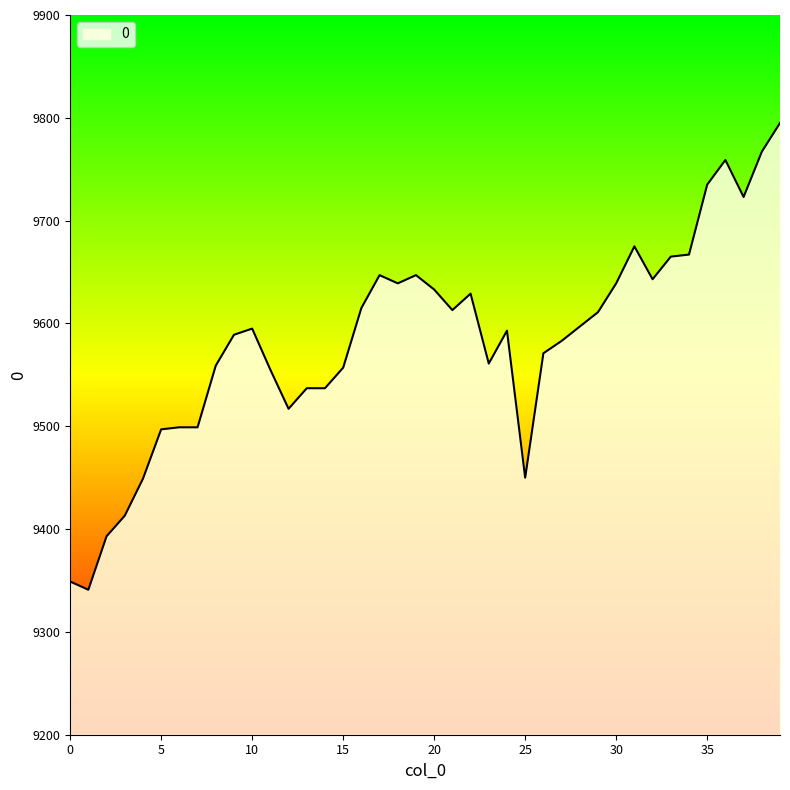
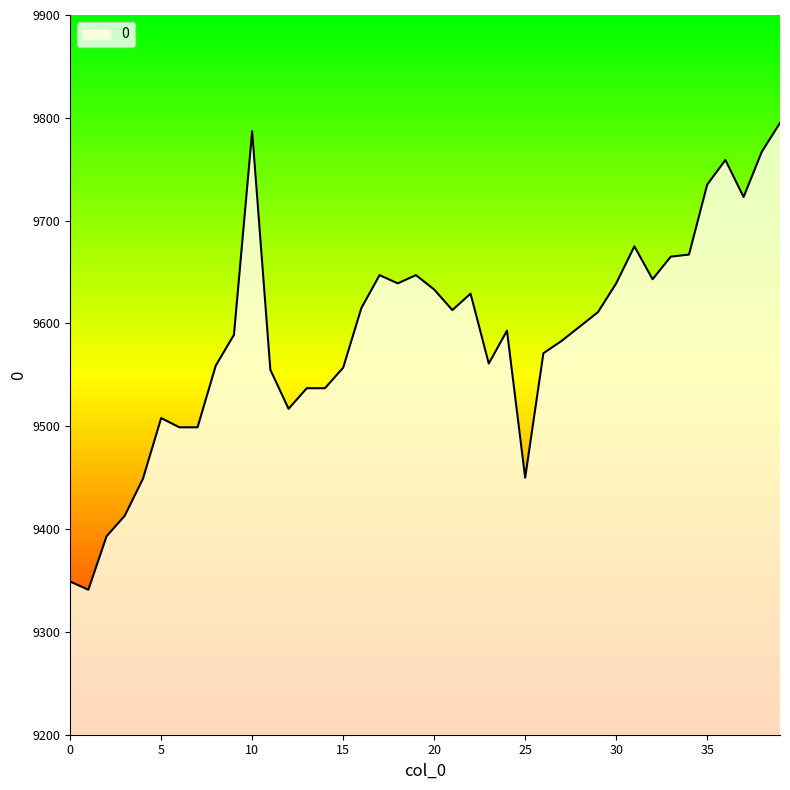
  {
    "0": 9349,
-   "5": 9497,
-   "10": 9595,
+   "5": 9508,
+   "10": 9787,
    "15": 9557,
    "20": 9633,
    "25": 9450,
    "30": 9639,
    "35": 9735
  }
